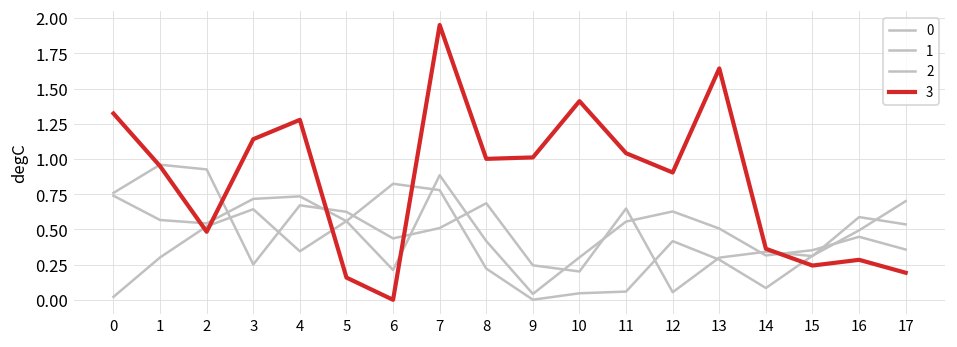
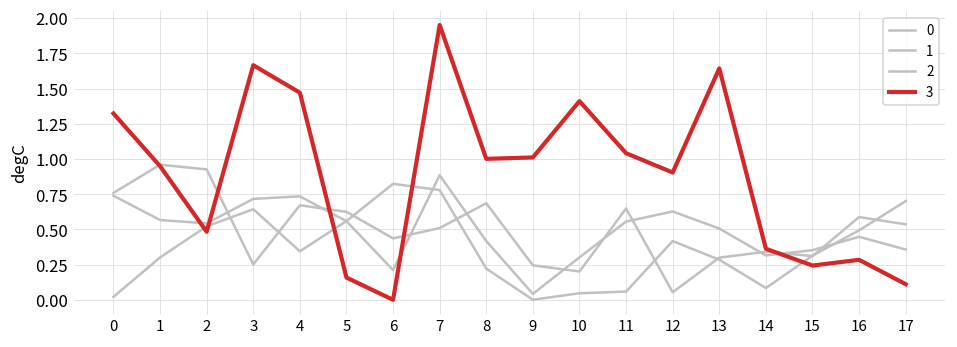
  {
    "3": {
      "0": 1.32,
      "2": 0.48,
-     "3": 1.14,
-     "4": 1.28,
+     "3": 1.67,
+     "4": 1.47,
      "5": 0.16,
      "6": 0.00,
      "7": 1.95,
      "8": 1.00,
      "9": 1.01,
      "10": 1.41,
      "11": 1.04,
      "12": 0.90,
      "13": 1.64,
      "15": 0.24,
      "16": 0.28,
-     "17": 0.19
+     "17": 0.11
    }
  }
